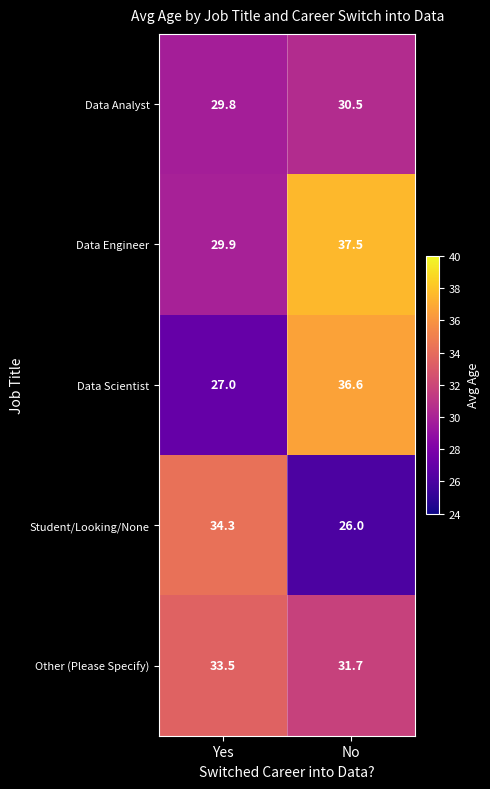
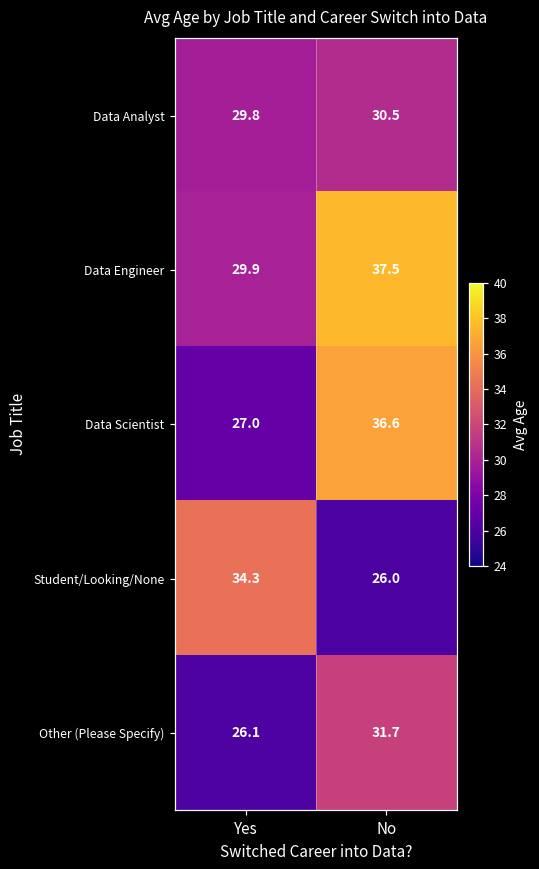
  {
    "Data Analyst": {
      "Yes": 29.8,
      "No": 30.5
    },
    "Data Engineer": {
      "Yes": 29.9,
      "No": 37.5
    },
    "Data Scientist": {
      "Yes": 27.0,
      "No": 36.6
    },
    "Student/Looking/None": {
      "Yes": 34.3,
      "No": 26.0
    },
    "Other (Please Specify)": {
-     "Yes": 33.5,
+     "Yes": 26.1,
      "No": 31.7
    }
  }
